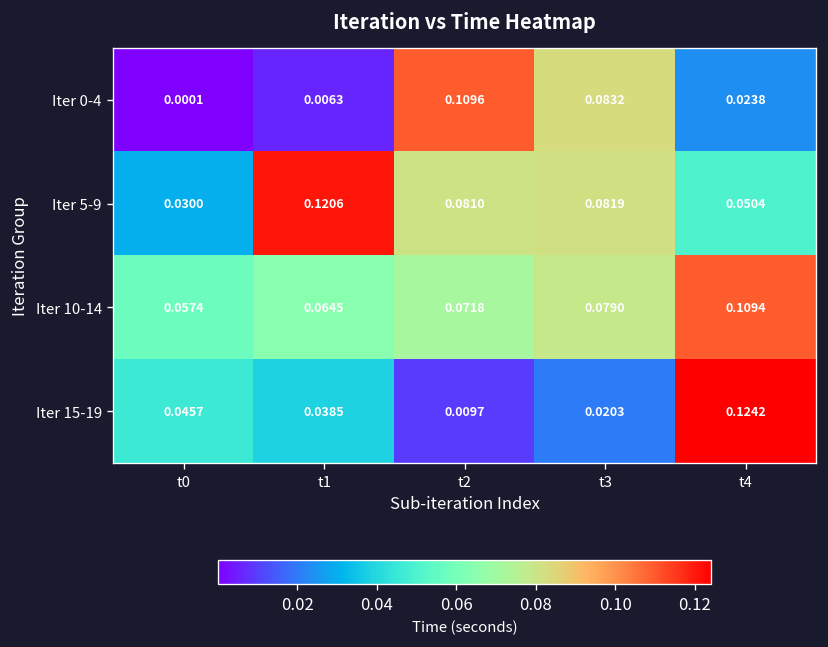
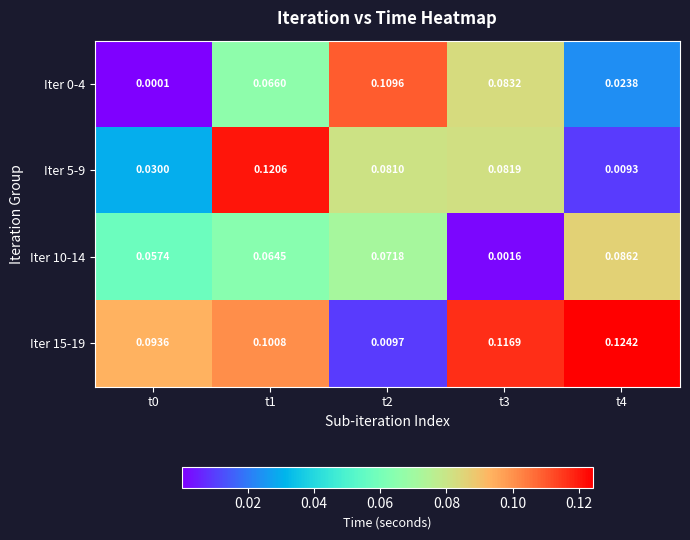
  {
    "Iter 0-4": {
      "t0": 0.0001,
-     "t1": 0.0063,
+     "t1": 0.0660,
      "t2": 0.1096,
      "t3": 0.0832,
      "t4": 0.0238
    },
    "Iter 5-9": {
      "t0": 0.0300,
      "t1": 0.1206,
      "t2": 0.0810,
      "t3": 0.0819,
-     "t4": 0.0504
+     "t4": 0.0093
    },
    "Iter 10-14": {
      "t0": 0.0574,
      "t1": 0.0645,
      "t2": 0.0718,
-     "t3": 0.0790,
-     "t4": 0.1094
+     "t3": 0.0016,
+     "t4": 0.0862
    },
    "Iter 15-19": {
-     "t0": 0.0457,
-     "t1": 0.0385,
+     "t0": 0.0936,
+     "t1": 0.1008,
      "t2": 0.0097,
-     "t3": 0.0203,
+     "t3": 0.1169,
      "t4": 0.1242
    }
  }
